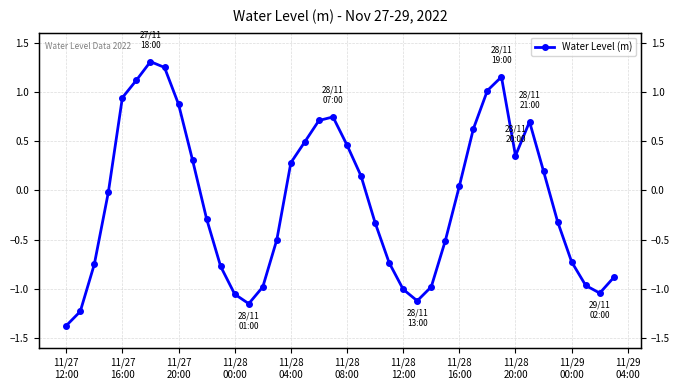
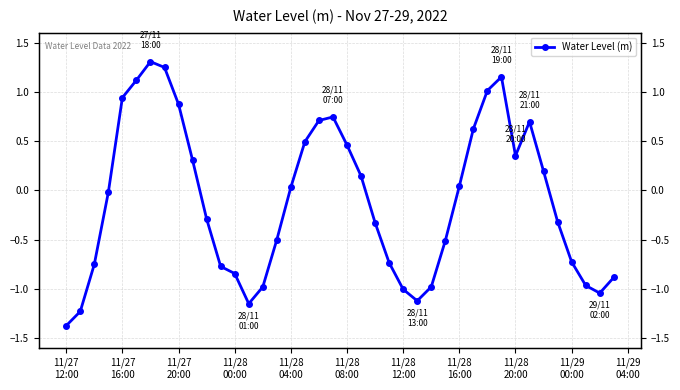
  {
    "11/27 12:00": -1.4,
    "11/27 16:00": 0.9,
    "11/27 20:00": 0.9,
-   "11/28 00:00": -1.1,
-   "11/28 04:00": 0.3,
+   "11/28 00:00": -0.8,
+   "11/28 04:00": 0.0,
    "11/28 08:00": 0.5,
    "11/28 12:00": -1.0,
    "11/28 16:00": 0.0,
    "11/29 00:00": -0.7
  }
